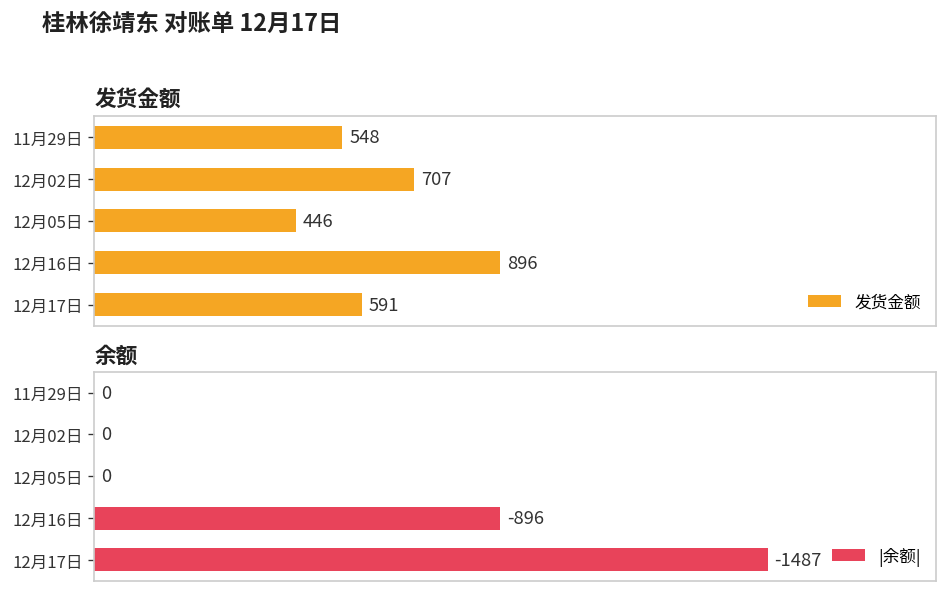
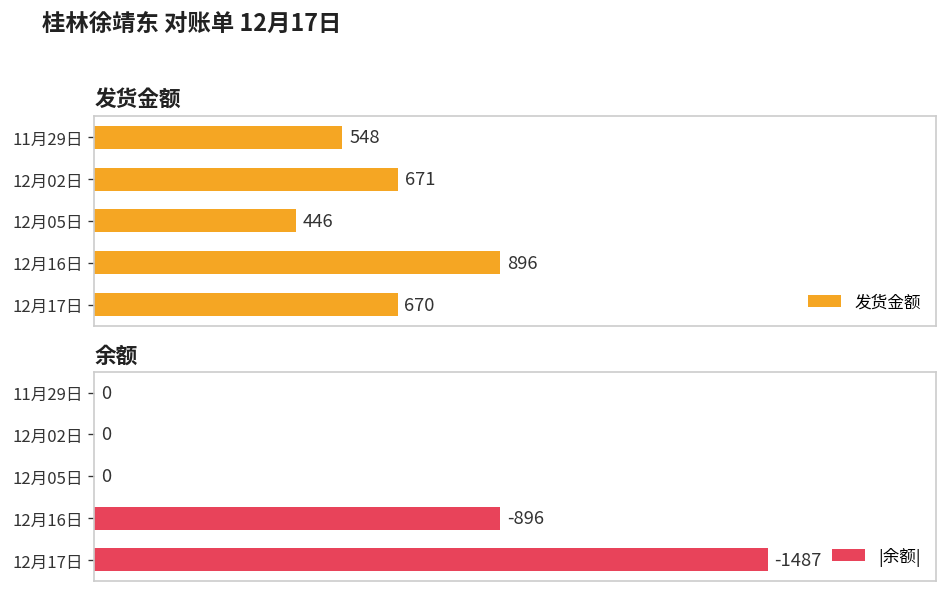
  {
    "发货金额": {
      "11月29日": 548,
-     "12月02日": 707,
+     "12月02日": 671,
      "12月05日": 446,
      "12月16日": 896,
-     "12月17日": 591
+     "12月17日": 670
    },
    "余额": {
      "11月29日": 0,
      "12月02日": 0,
      "12月05日": 0
    }
  }
